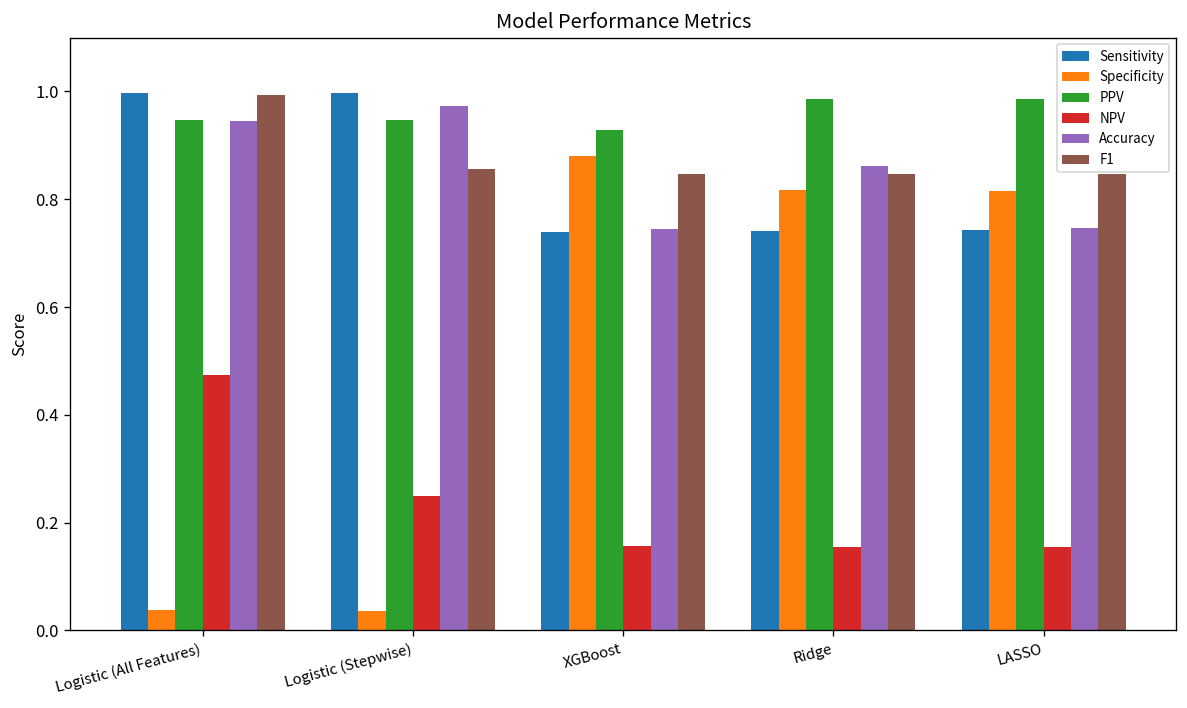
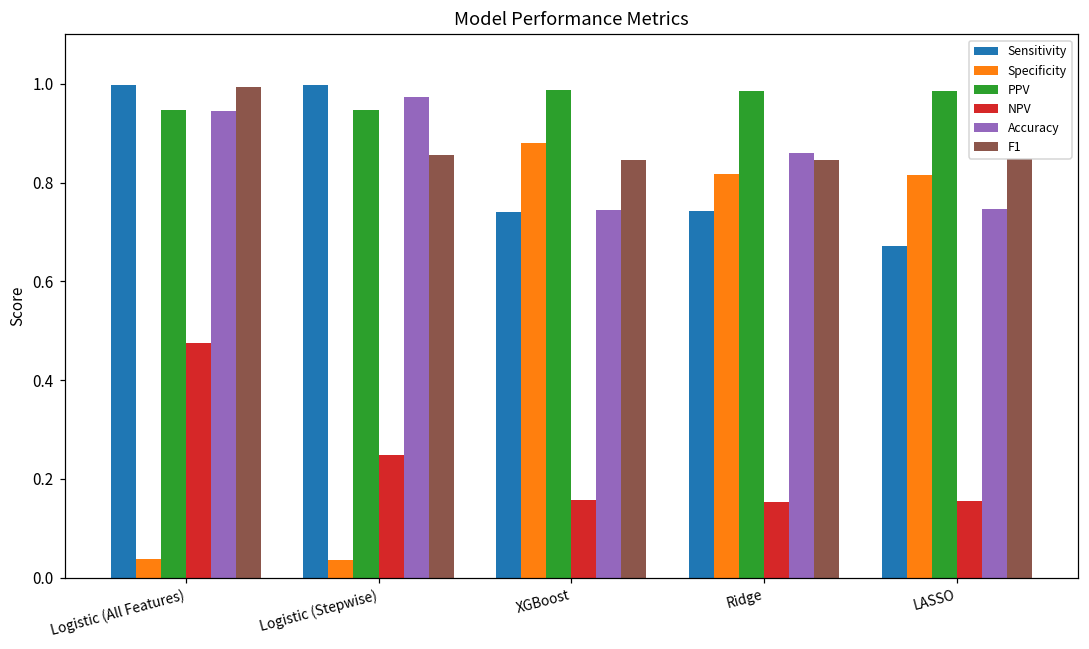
  {
    "Sensitivity": {
      "Logistic (All Features)": 1.00,
      "Logistic (Stepwise)": 1.00,
      "XGBoost": 0.74,
      "Ridge": 0.74,
-     "LASSO": 0.74
+     "LASSO": 0.67
    },
    "Specificity": {
      "Logistic (All Features)": 0.04,
      "Logistic (Stepwise)": 0.04,
      "XGBoost": 0.88,
      "Ridge": 0.82,
      "LASSO": 0.82
    },
    "PPV": {
      "Logistic (All Features)": 0.95,
      "Logistic (Stepwise)": 0.95,
-     "XGBoost": 0.93,
+     "XGBoost": 0.99,
      "Ridge": 0.99,
      "LASSO": 0.99
    },
    "NPV": {
      "Logistic (All Features)": 0.47,
      "Logistic (Stepwise)": 0.25,
      "XGBoost": 0.16,
      "Ridge": 0.15,
      "LASSO": 0.15
    },
    "Accuracy": {
      "Logistic (All Features)": 0.95,
      "Logistic (Stepwise)": 0.97,
      "XGBoost": 0.75,
      "Ridge": 0.86,
      "LASSO": 0.75
    },
    "F1": {
      "Logistic (All Features)": 0.99,
      "Logistic (Stepwise)": 0.86,
      "XGBoost": 0.85,
      "Ridge": 0.85,
      "LASSO": 0.85
    }
  }
